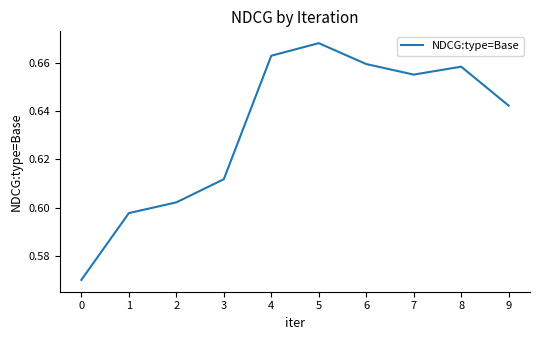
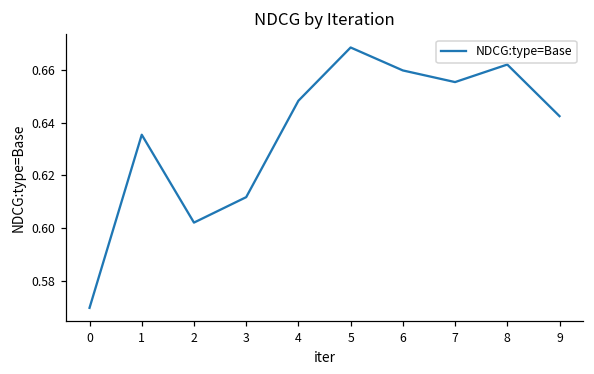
  {
    "0": 0.570,
-   "1": 0.598,
+   "1": 0.635,
    "2": 0.602,
    "3": 0.612,
-   "4": 0.663,
+   "4": 0.648,
    "5": 0.668,
    "6": 0.660,
    "7": 0.655,
-   "8": 0.659,
+   "8": 0.662,
    "9": 0.642
  }
